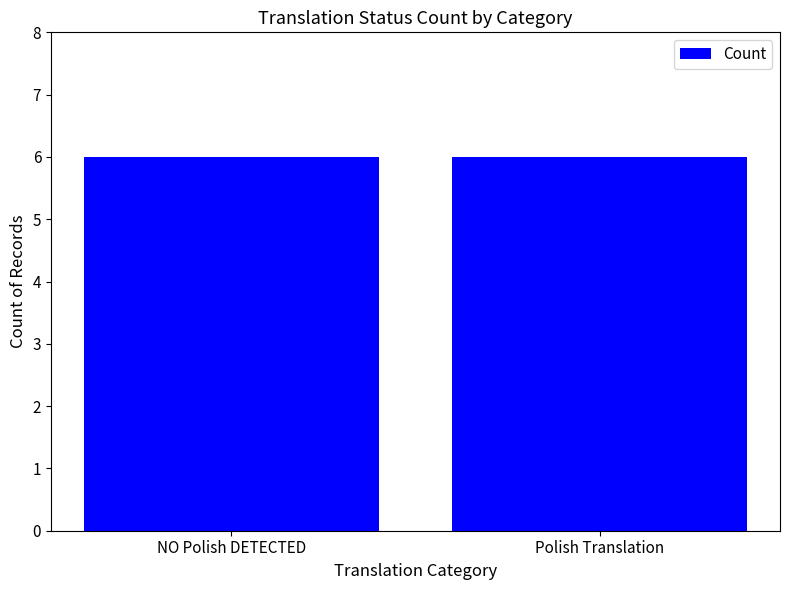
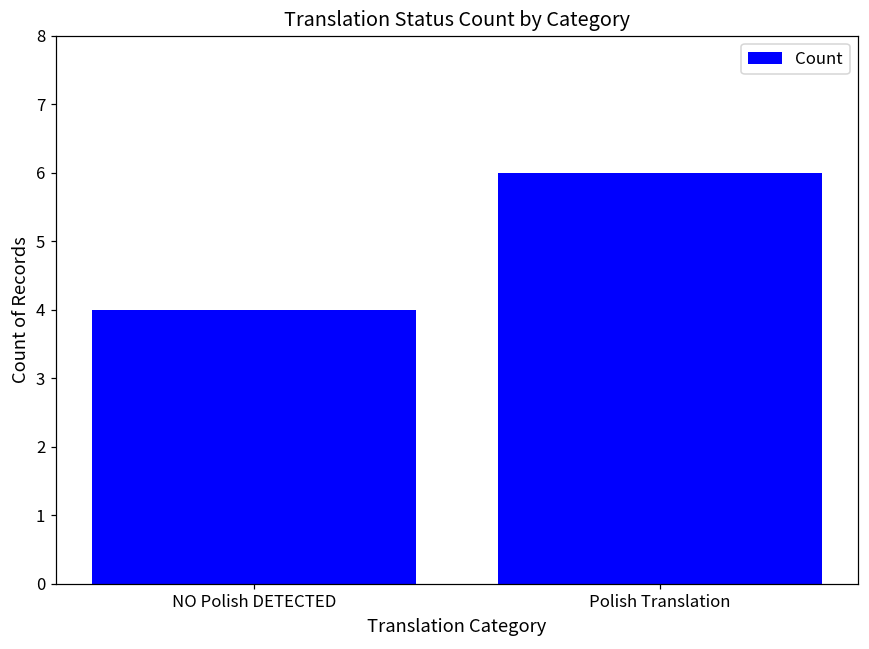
  {
-   "NO Polish DETECTED": 6,
+   "NO Polish DETECTED": 4,
    "Polish Translation": 6
  }
